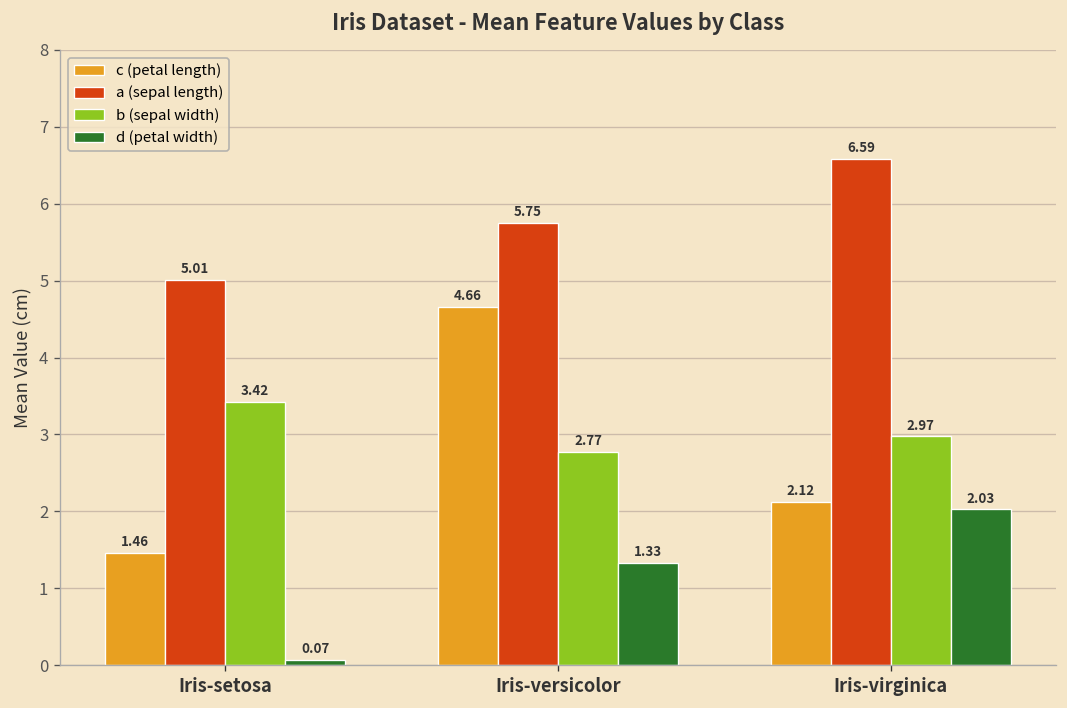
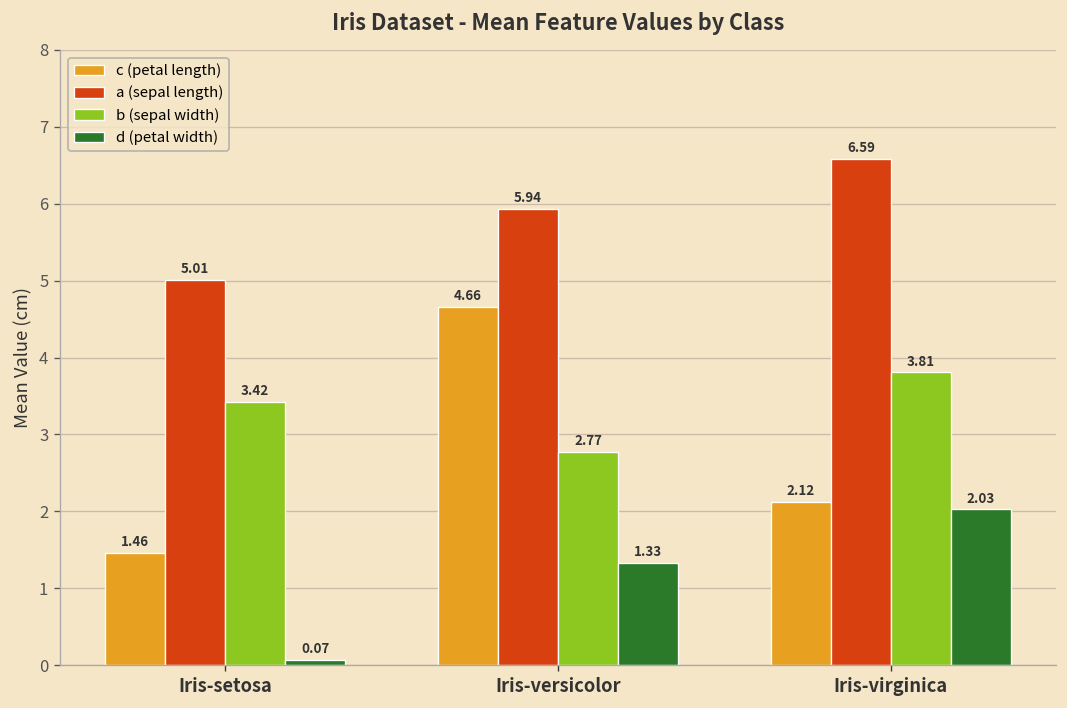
  {
    "c (petal length)": {
      "Iris-setosa": 1.46,
      "Iris-versicolor": 4.66,
      "Iris-virginica": 2.12
    },
    "a (sepal length)": {
      "Iris-setosa": 5.01,
-     "Iris-versicolor": 5.75,
+     "Iris-versicolor": 5.94,
      "Iris-virginica": 6.59
    },
    "b (sepal width)": {
      "Iris-setosa": 3.42,
      "Iris-versicolor": 2.77,
-     "Iris-virginica": 2.97
+     "Iris-virginica": 3.81
    },
    "d (petal width)": {
      "Iris-setosa": 0.07,
      "Iris-versicolor": 1.33,
      "Iris-virginica": 2.03
    }
  }
